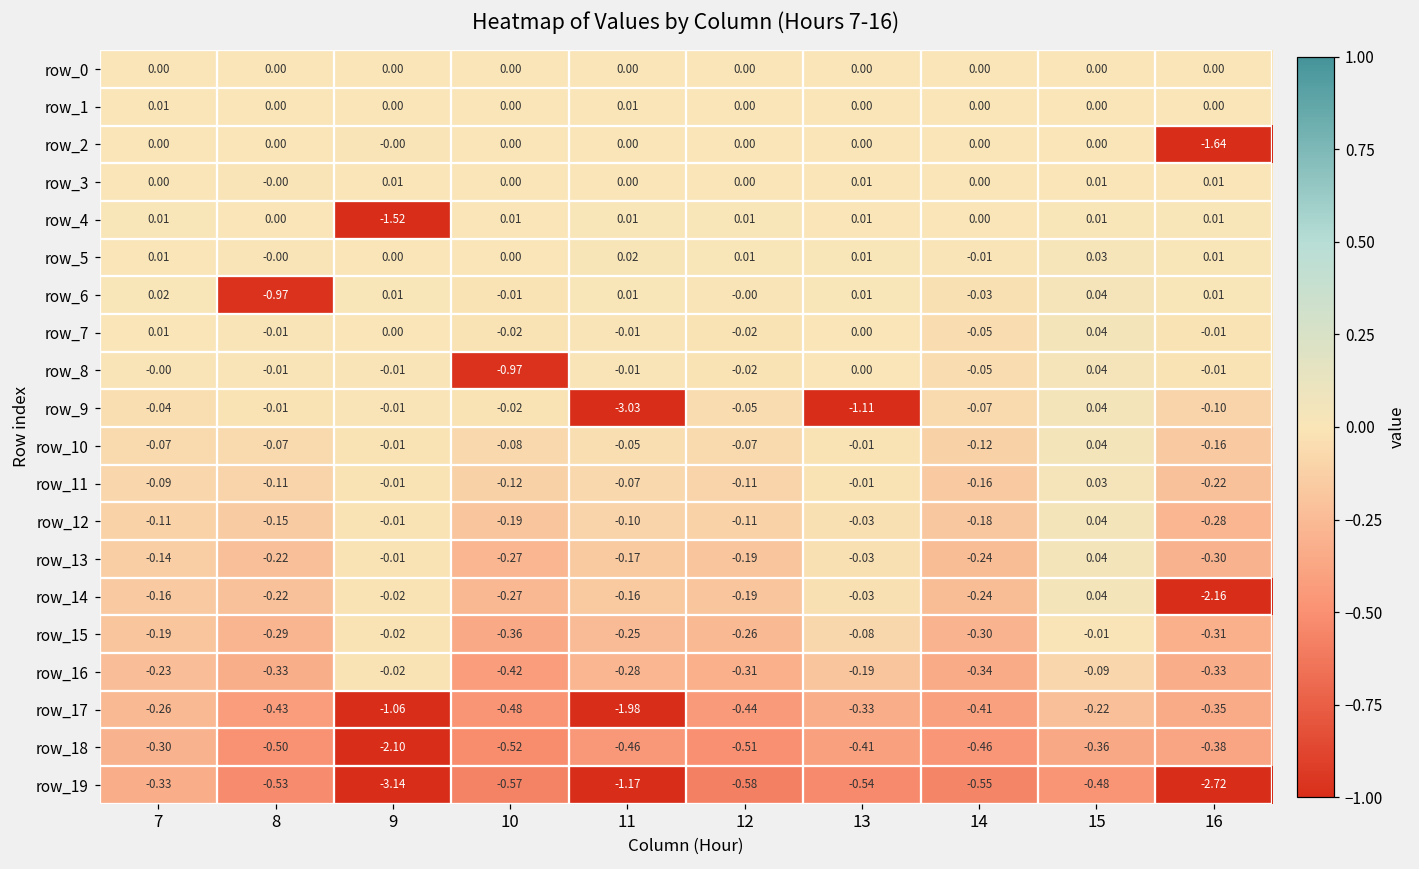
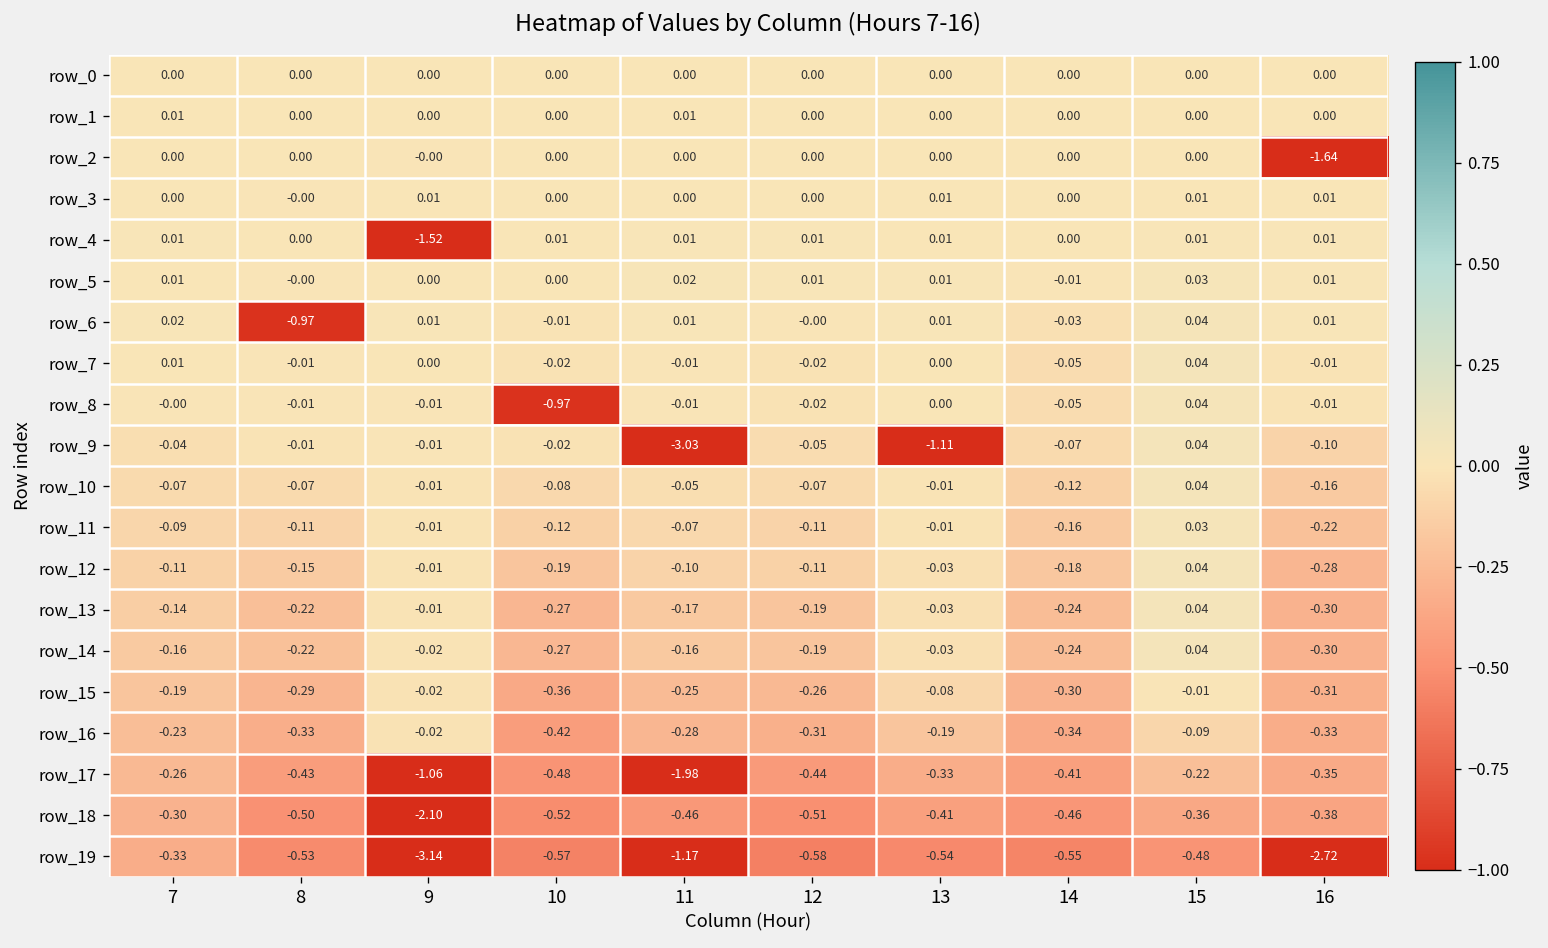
  {
    "row_0": {
      "7": 0.00,
      "8": 0.00,
      "9": 0.00,
      "10": 0.00,
      "11": 0.00,
      "12": 0.00,
      "13": 0.00,
      "14": 0.00,
      "15": 0.00,
      "16": 0.00
    },
    "row_1": {
      "7": 0.01,
      "8": 0.00,
      "9": 0.00,
      "10": 0.00,
      "11": 0.01,
      "12": 0.00,
      "13": 0.00,
      "14": 0.00,
      "15": 0.00,
      "16": 0.00
    },
    "row_2": {
      "7": 0.00,
      "8": 0.00,
      "9": -0.00,
      "10": 0.00,
      "11": 0.00,
      "12": 0.00,
      "13": 0.00,
      "14": 0.00,
      "15": 0.00,
      "16": -1.64
    },
    "row_3": {
      "7": 0.00,
      "8": -0.00,
      "9": 0.01,
      "10": 0.00,
      "11": 0.00,
      "12": 0.00,
      "13": 0.01,
      "14": 0.00,
      "15": 0.01,
      "16": 0.01
    },
    "row_4": {
      "7": 0.01,
      "8": 0.00,
      "9": -1.52,
      "10": 0.01,
      "11": 0.01,
      "12": 0.01,
      "13": 0.01,
      "14": 0.00,
      "15": 0.01,
      "16": 0.01
    },
    "row_5": {
      "7": 0.01,
      "8": -0.00,
      "9": 0.00,
      "10": 0.00,
      "11": 0.02,
      "12": 0.01,
      "13": 0.01,
      "14": -0.01,
      "15": 0.03,
      "16": 0.01
    },
    "row_6": {
      "7": 0.02,
      "8": -0.97,
      "9": 0.01,
      "10": -0.01,
      "11": 0.01,
      "12": -0.00,
      "13": 0.01,
      "14": -0.03,
      "15": 0.04,
      "16": 0.01
    },
    "row_7": {
      "7": 0.01,
      "8": -0.01,
      "9": 0.00,
      "10": -0.02,
      "11": -0.01,
      "12": -0.02,
      "13": 0.00,
      "14": -0.05,
      "15": 0.04,
      "16": -0.01
    },
    "row_8": {
      "7": -0.00,
      "8": -0.01,
      "9": -0.01,
      "10": -0.97,
      "11": -0.01,
      "12": -0.02,
      "13": 0.00,
      "14": -0.05,
      "15": 0.04,
      "16": -0.01
    },
    "row_9": {
      "7": -0.04,
      "8": -0.01,
      "9": -0.01,
      "10": -0.02,
      "11": -3.03,
      "12": -0.05,
      "13": -1.11,
      "14": -0.07,
      "15": 0.04,
      "16": -0.10
    },
    "row_10": {
      "7": -0.07,
      "8": -0.07,
      "9": -0.01,
      "10": -0.08,
      "11": -0.05,
      "12": -0.07,
      "13": -0.01,
      "14": -0.12,
      "15": 0.04,
      "16": -0.16
    },
    "row_11": {
      "7": -0.09,
      "8": -0.11,
      "9": -0.01,
      "10": -0.12,
      "11": -0.07,
      "12": -0.11,
      "13": -0.01,
      "14": -0.16,
      "15": 0.03,
      "16": -0.22
    },
    "row_12": {
      "7": -0.11,
      "8": -0.15,
      "9": -0.01,
      "10": -0.19,
      "11": -0.10,
      "12": -0.11,
      "13": -0.03,
      "14": -0.18,
      "15": 0.04,
      "16": -0.28
    },
    "row_13": {
      "7": -0.14,
      "8": -0.22,
      "9": -0.01,
      "10": -0.27,
      "11": -0.17,
      "12": -0.19,
      "13": -0.03,
      "14": -0.24,
      "15": 0.04,
      "16": -0.30
    },
    "row_14": {
      "7": -0.16,
      "8": -0.22,
      "9": -0.02,
      "10": -0.27,
      "11": -0.16,
      "12": -0.19,
      "13": -0.03,
      "14": -0.24,
      "15": 0.04,
-     "16": -2.16
+     "16": -0.30
    },
    "row_15": {
      "7": -0.19,
      "8": -0.29,
      "9": -0.02,
      "10": -0.36,
      "11": -0.25,
      "12": -0.26,
      "13": -0.08,
      "14": -0.30,
      "15": -0.01,
      "16": -0.31
    },
    "row_16": {
      "7": -0.23,
      "8": -0.33,
      "9": -0.02,
      "10": -0.42,
      "11": -0.28,
      "12": -0.31,
      "13": -0.19,
      "14": -0.34,
      "15": -0.09,
      "16": -0.33
    },
    "row_17": {
      "7": -0.26,
      "8": -0.43,
      "9": -1.06,
      "10": -0.48,
      "11": -1.98,
      "12": -0.44,
      "13": -0.33,
      "14": -0.41,
      "15": -0.22,
      "16": -0.35
    },
    "row_18": {
      "7": -0.30,
      "8": -0.50,
      "9": -2.10,
      "10": -0.52,
      "11": -0.46,
      "12": -0.51,
      "13": -0.41,
      "14": -0.46,
      "15": -0.36,
      "16": -0.38
    },
    "row_19": {
      "7": -0.33,
      "8": -0.53,
      "9": -3.14,
      "10": -0.57,
      "11": -1.17,
      "12": -0.58,
      "13": -0.54,
      "14": -0.55,
      "15": -0.48,
      "16": -2.72
    }
  }
